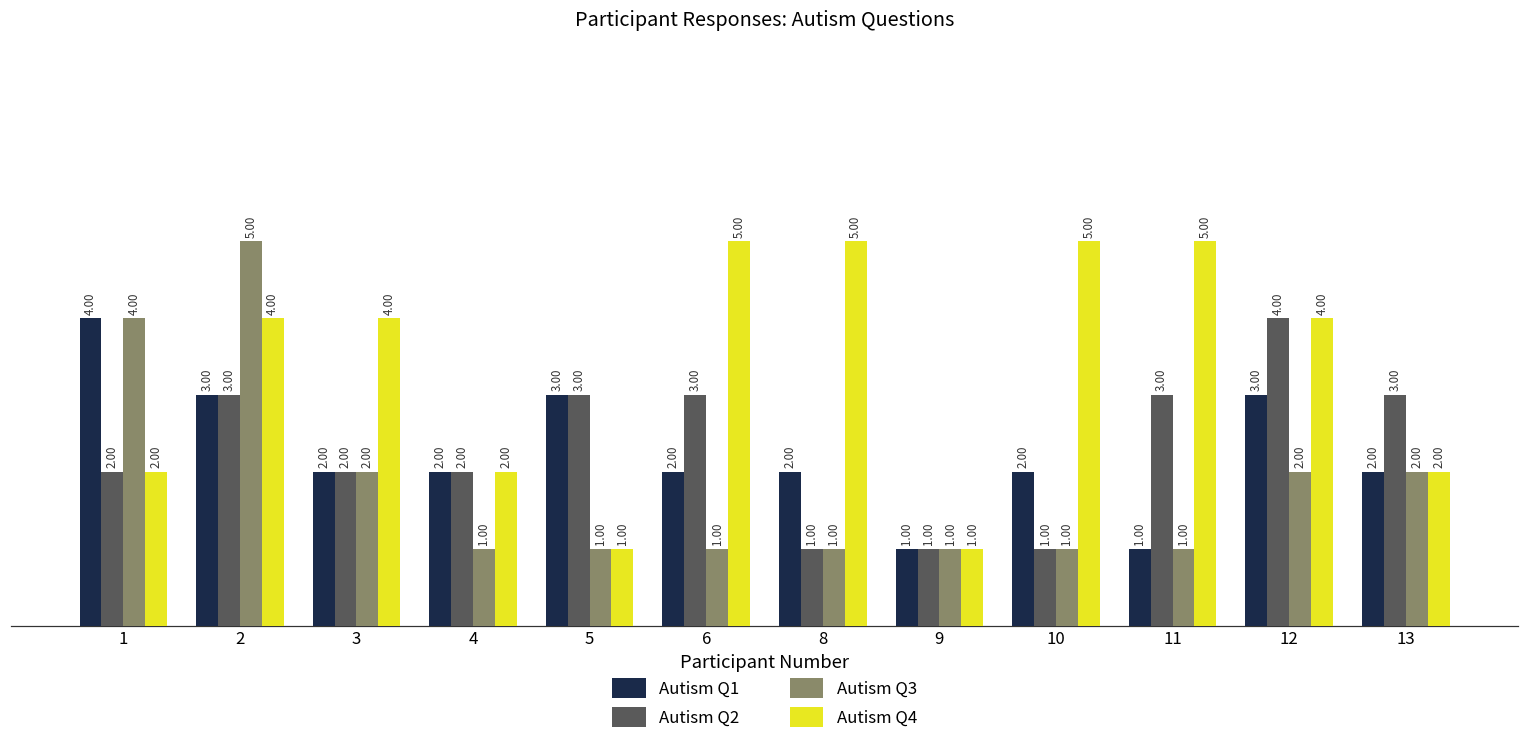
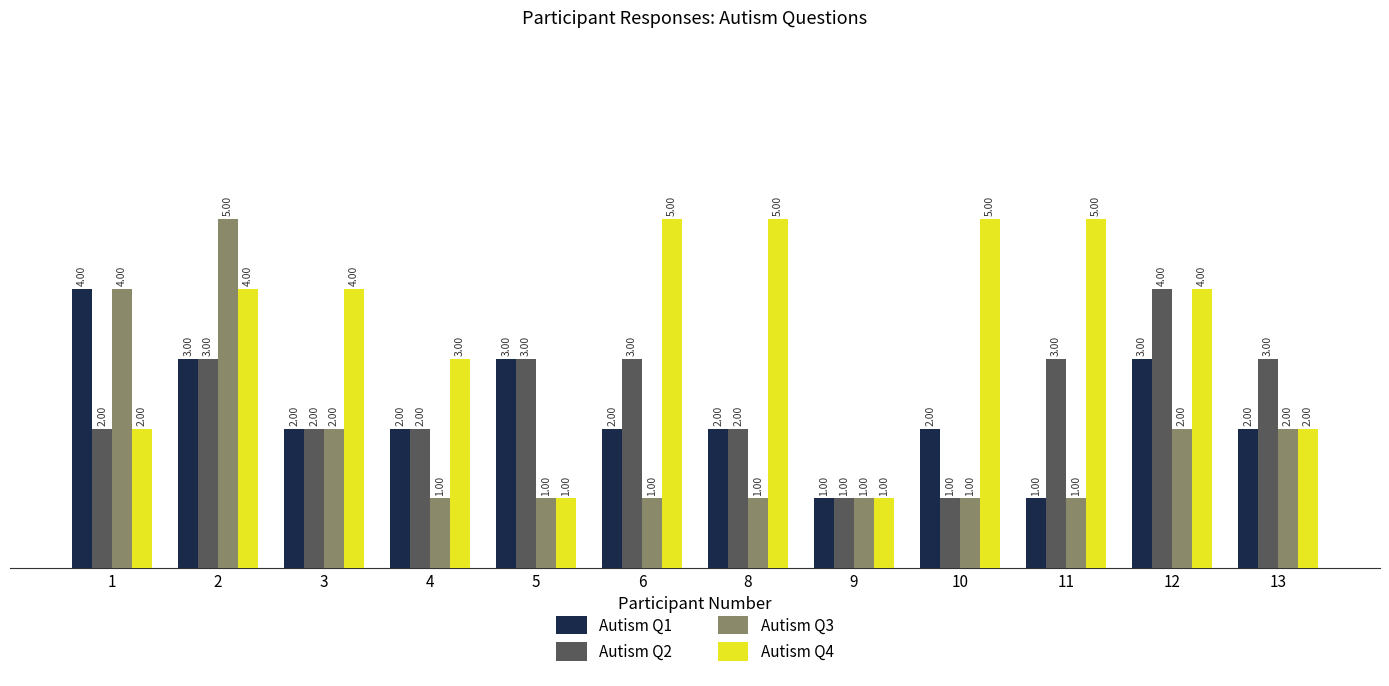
  {
    "Autism Q1": {
      "1": 4.00,
      "2": 3.00,
      "3": 2.00,
      "4": 2.00,
      "5": 3.00,
      "6": 2.00,
      "8": 2.00,
      "9": 1.00,
      "10": 2.00,
      "11": 1.00,
      "12": 3.00,
      "13": 2.00
    },
    "Autism Q2": {
      "1": 2.00,
      "2": 3.00,
      "3": 2.00,
      "4": 2.00,
      "5": 3.00,
      "6": 3.00,
-     "8": 1.00,
+     "8": 2.00,
      "9": 1.00,
      "10": 1.00,
      "11": 3.00,
      "12": 4.00,
      "13": 3.00
    },
    "Autism Q3": {
      "1": 4.00,
      "2": 5.00,
      "3": 2.00,
      "4": 1.00,
      "5": 1.00,
      "6": 1.00,
      "8": 1.00,
      "9": 1.00,
      "10": 1.00,
      "11": 1.00,
      "12": 2.00,
      "13": 2.00
    },
    "Autism Q4": {
      "1": 2.00,
      "2": 4.00,
      "3": 4.00,
-     "4": 2.00,
+     "4": 3.00,
      "5": 1.00,
      "6": 5.00,
      "8": 5.00,
      "9": 1.00,
      "10": 5.00,
      "11": 5.00,
      "12": 4.00,
      "13": 2.00
    }
  }
